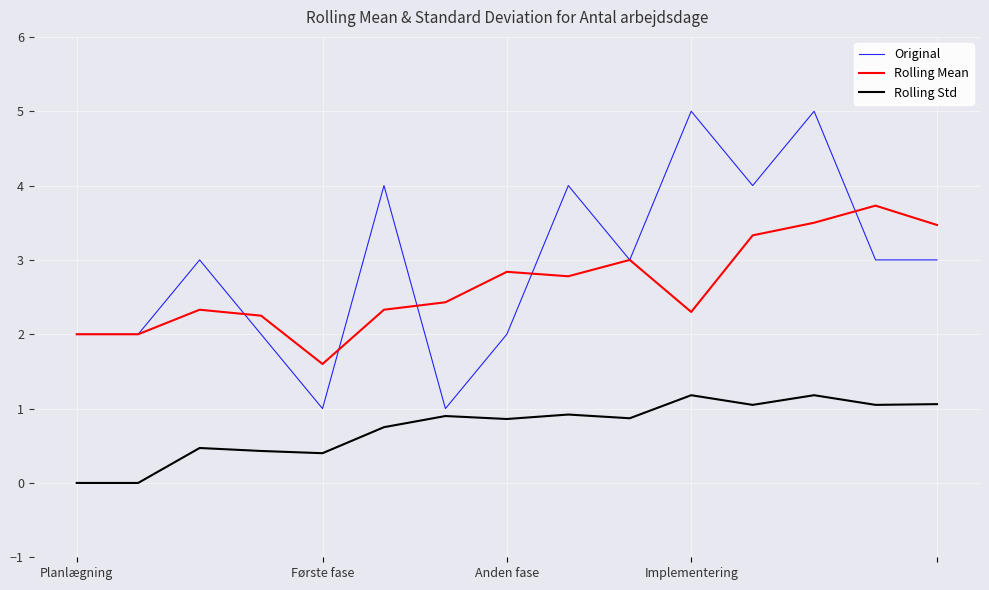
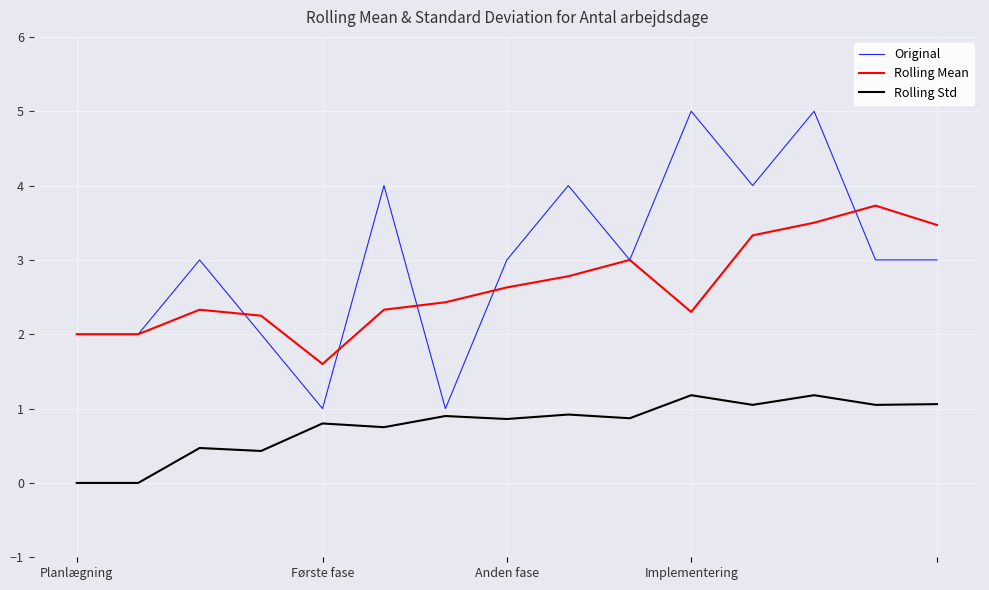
  {
    "Original": {
      "Første fase": 1,
-     "Anden fase": 2,
+     "Anden fase": 3,
      "Implementering": 5
    },
    "Rolling Mean": {
      "Første fase": 1.6,
-     "Anden fase": 2.8,
+     "Anden fase": 2.6,
      "Implementering": 2.3
    },
    "Rolling Std": {
      "Planlægning": 0.0,
-     "Første fase": 0.4,
+     "Første fase": 0.8,
      "Anden fase": 0.9,
      "Implementering": 1.2
    }
  }
